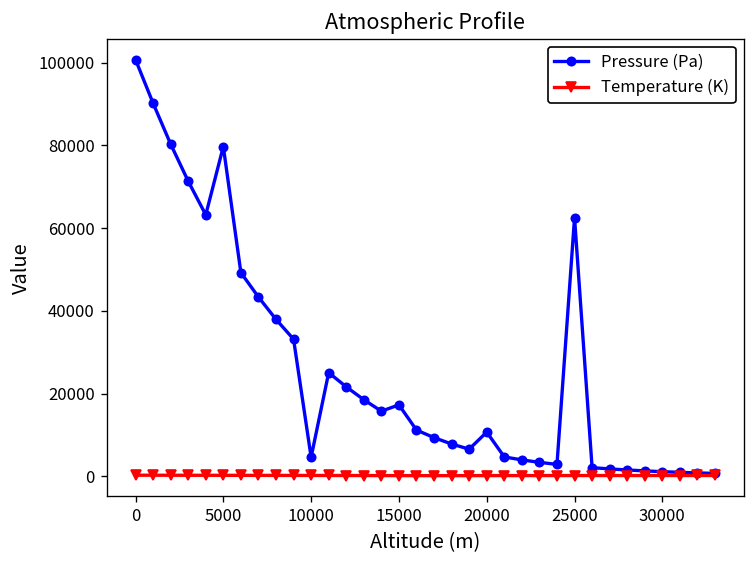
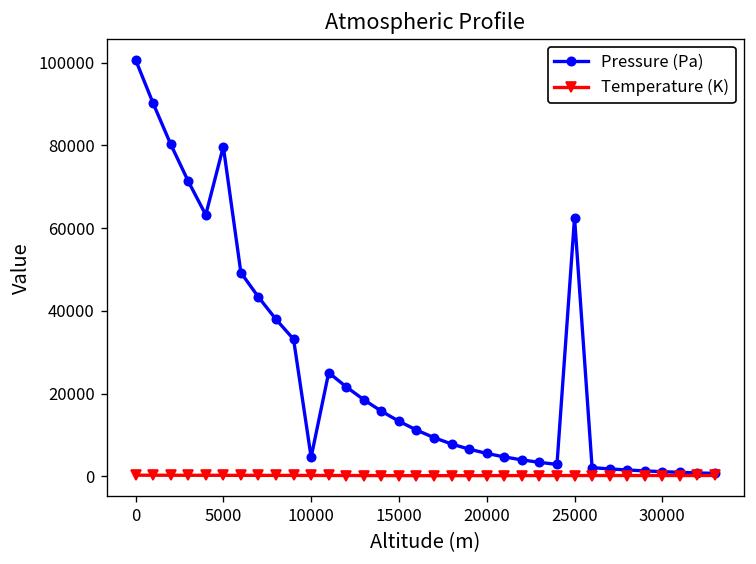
  {
    "Pressure (Pa)": {
      "0": 101000,
      "5000": 80000,
      "10000": 5000,
-     "15000": 17000,
-     "20000": 11000,
+     "15000": 13000,
+     "20000": 6000,
      "25000": 63000,
      "30000": 1000
    },
    "Temperature (K)": {
      "0": 0,
      "5000": 0,
      "10000": 0,
      "15000": 0,
      "20000": 0,
      "25000": 0,
      "30000": 0
    }
  }
